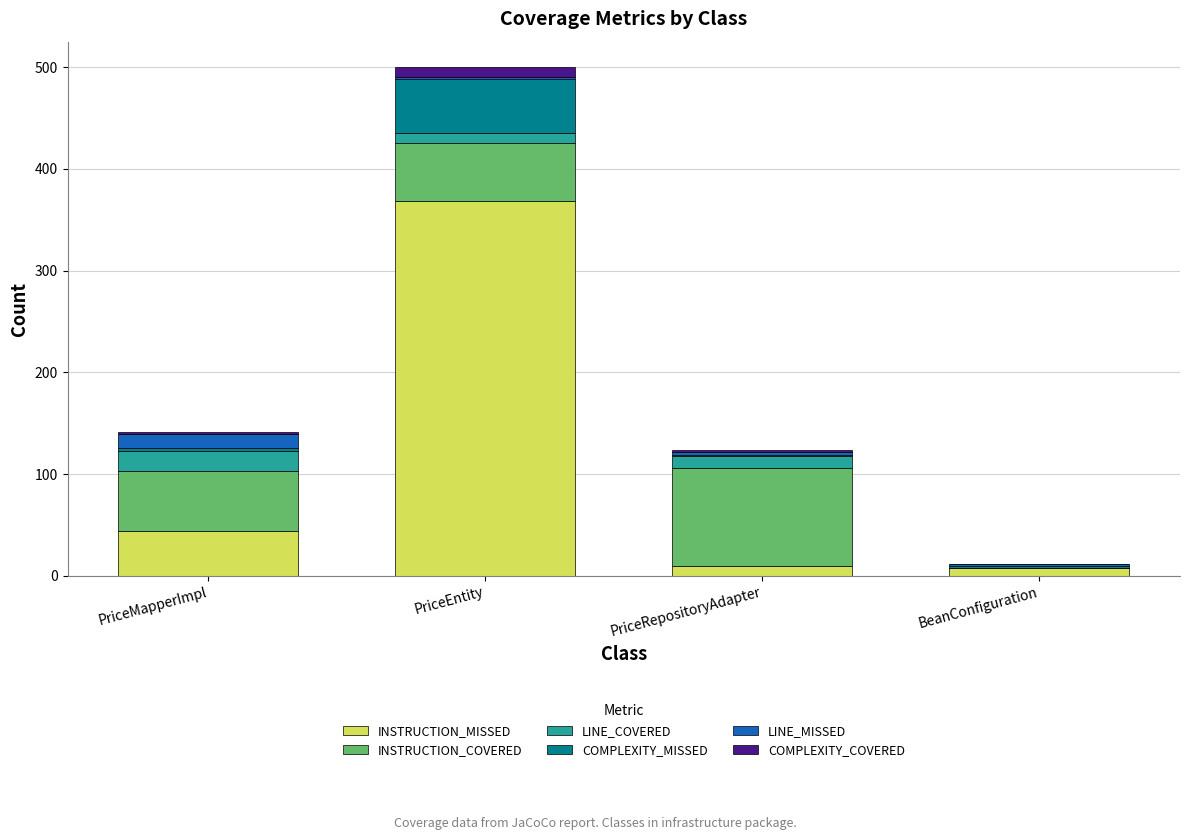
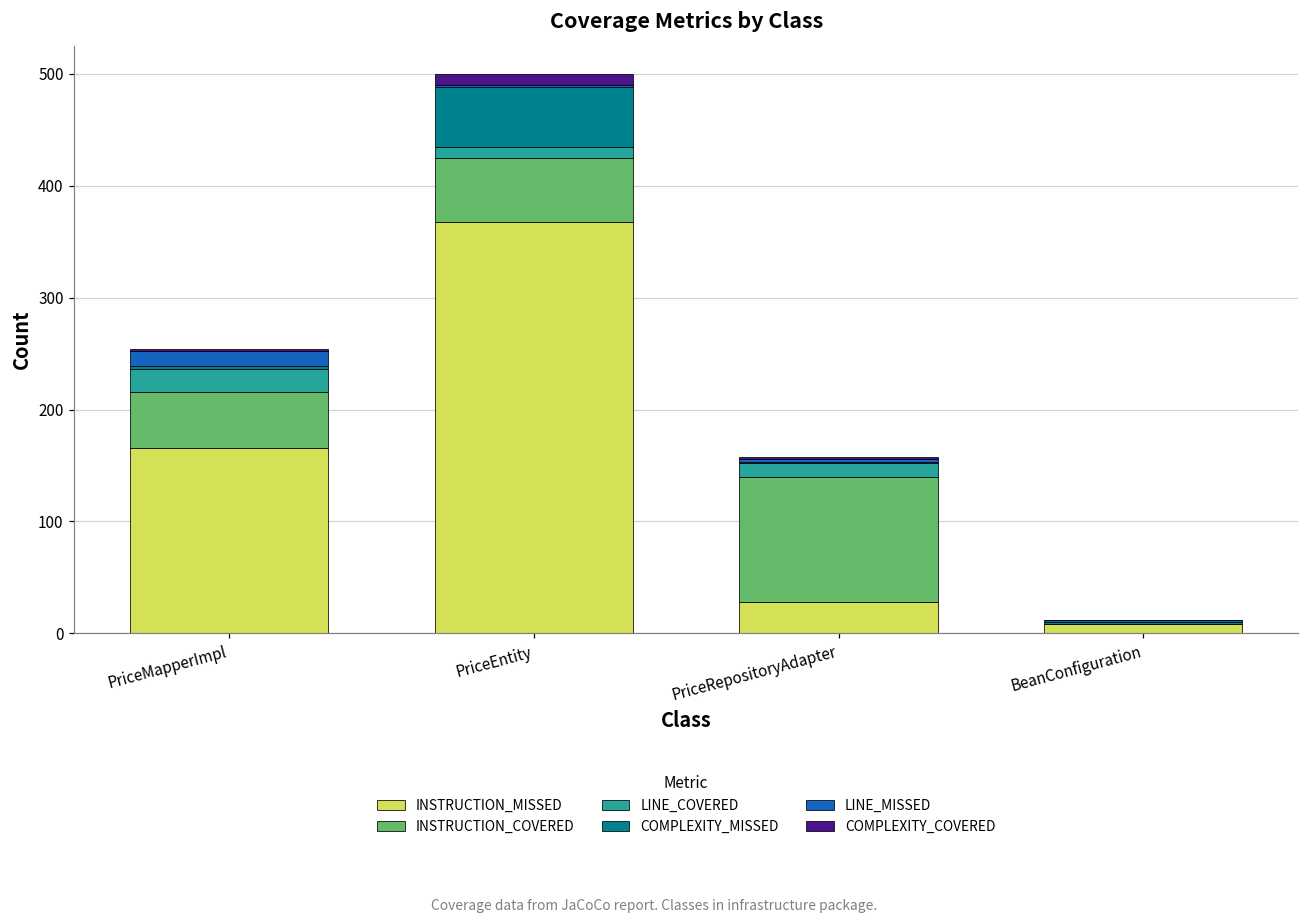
  {
    "INSTRUCTION_MISSED": {
-     "PriceMapperImpl": 44,
+     "PriceMapperImpl": 166,
      "PriceEntity": 368,
-     "PriceRepositoryAdapter": 10,
+     "PriceRepositoryAdapter": 28,
      "BeanConfiguration": 8
    },
    "INSTRUCTION_COVERED": {
-     "PriceMapperImpl": 59,
+     "PriceMapperImpl": 50,
      "PriceEntity": 57,
-     "PriceRepositoryAdapter": 96,
+     "PriceRepositoryAdapter": 112,
      "BeanConfiguration": 0
    },
    "LINE_MISSED": {
      "PriceMapperImpl": 13,
      "PriceRepositoryAdapter": 3
    },
    "COMPLEXITY_COVERED": {
      "PriceEntity": 10,
      "BeanConfiguration": 0
    }
  }
